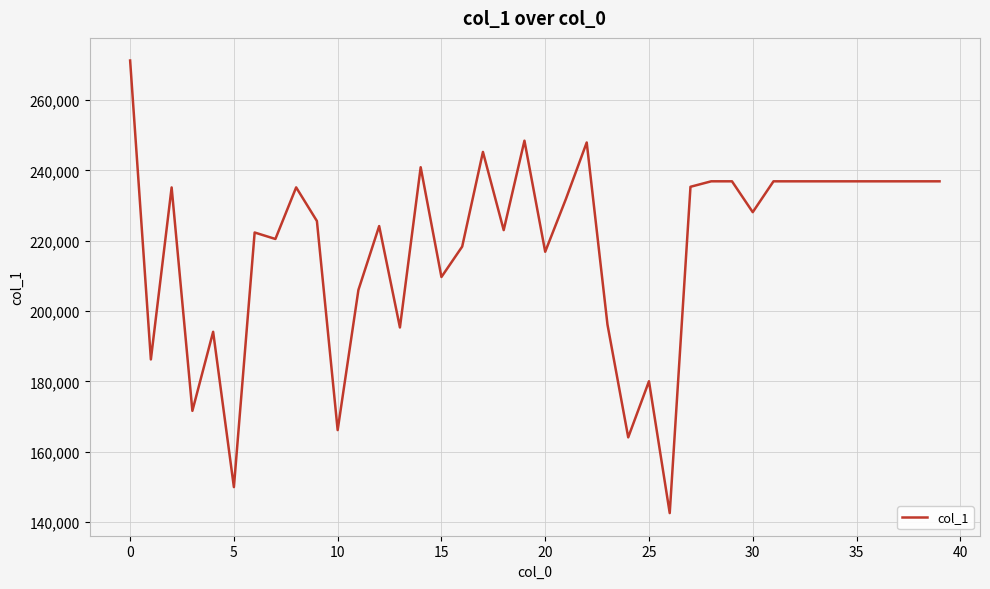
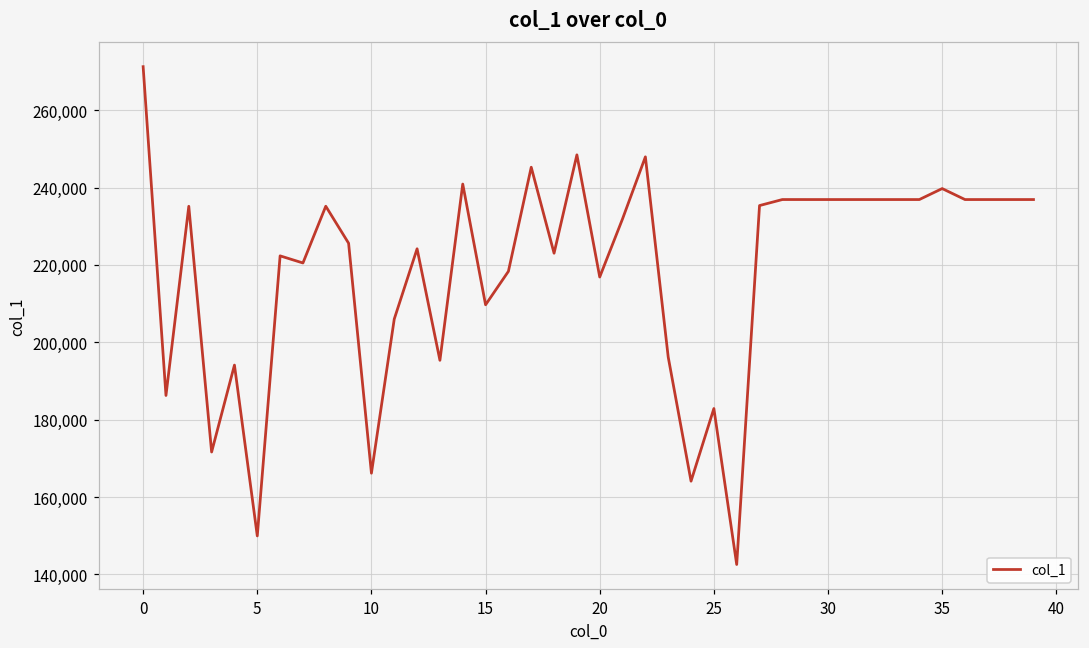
  {
    "0": "271,000",
    "5": "150,000",
    "10": "166,000",
    "15": "210,000",
    "20": "217,000",
-   "25": "180,000",
-   "30": "228,000",
-   "35": "237,000"
+   "25": "183,000",
+   "30": "237,000",
+   "35": "240,000"
  }
